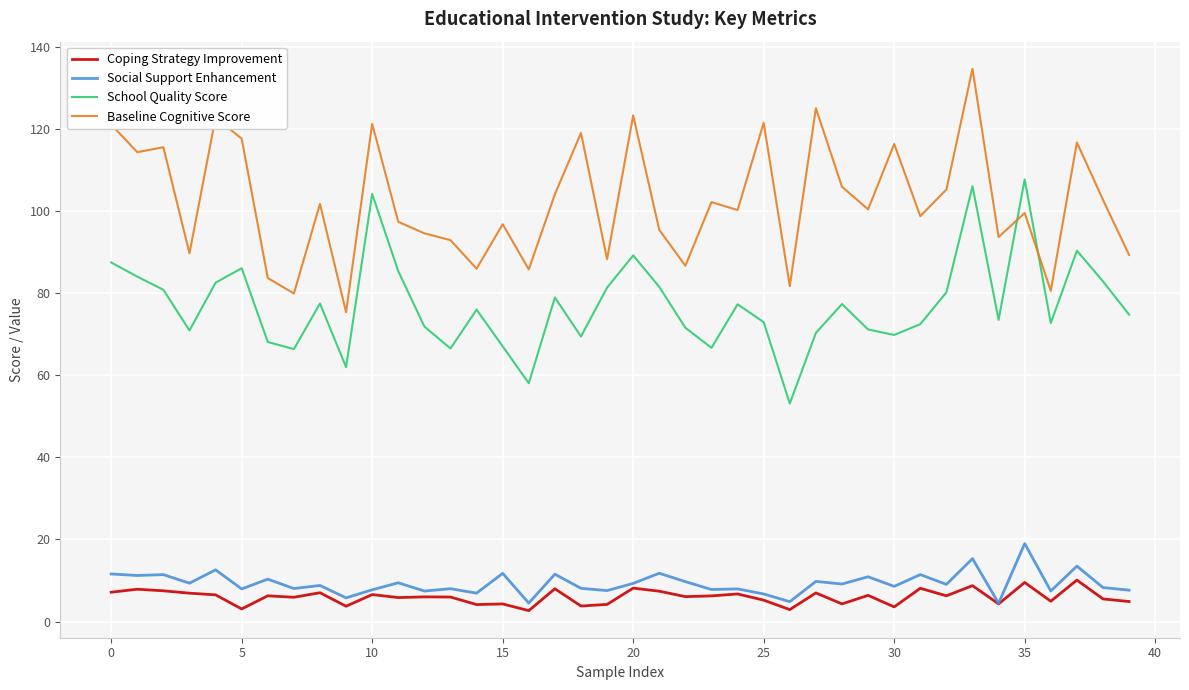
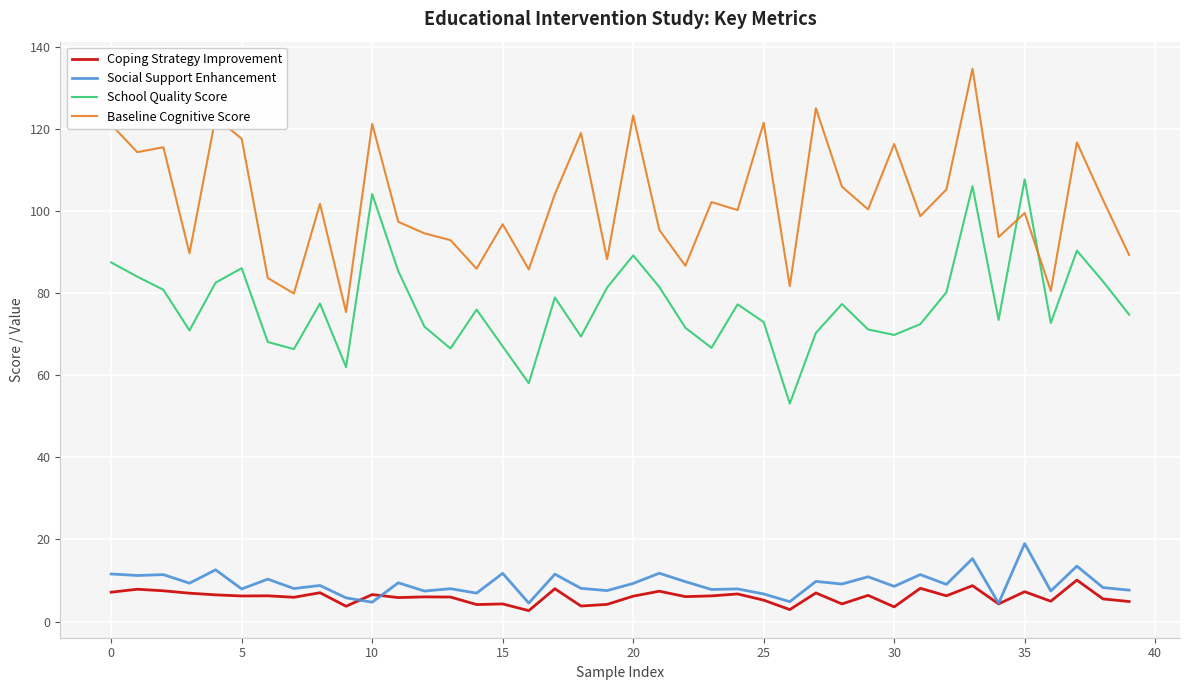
  {
    "Coping Strategy Improvement": {
      "0": 7,
-     "5": 3,
+     "5": 6,
      "10": 7,
      "15": 4,
-     "20": 8,
+     "20": 6,
      "25": 5,
      "30": 4,
-     "35": 10
+     "35": 7
    },
    "Social Support Enhancement": {
      "0": 12,
      "5": 8,
-     "10": 8,
+     "10": 5,
      "15": 12,
      "20": 9,
      "25": 7,
      "30": 9,
      "35": 19
    },
    "School Quality Score": {
      "0": 87,
      "5": 86,
      "10": 104,
      "15": 67,
      "20": 89,
      "25": 73,
      "30": 70,
      "35": 108
    },
    "Baseline Cognitive Score": {
      "5": 118,
      "10": 121,
      "15": 97,
      "20": 123,
      "25": 121,
      "30": 116,
      "35": 100
    }
  }
